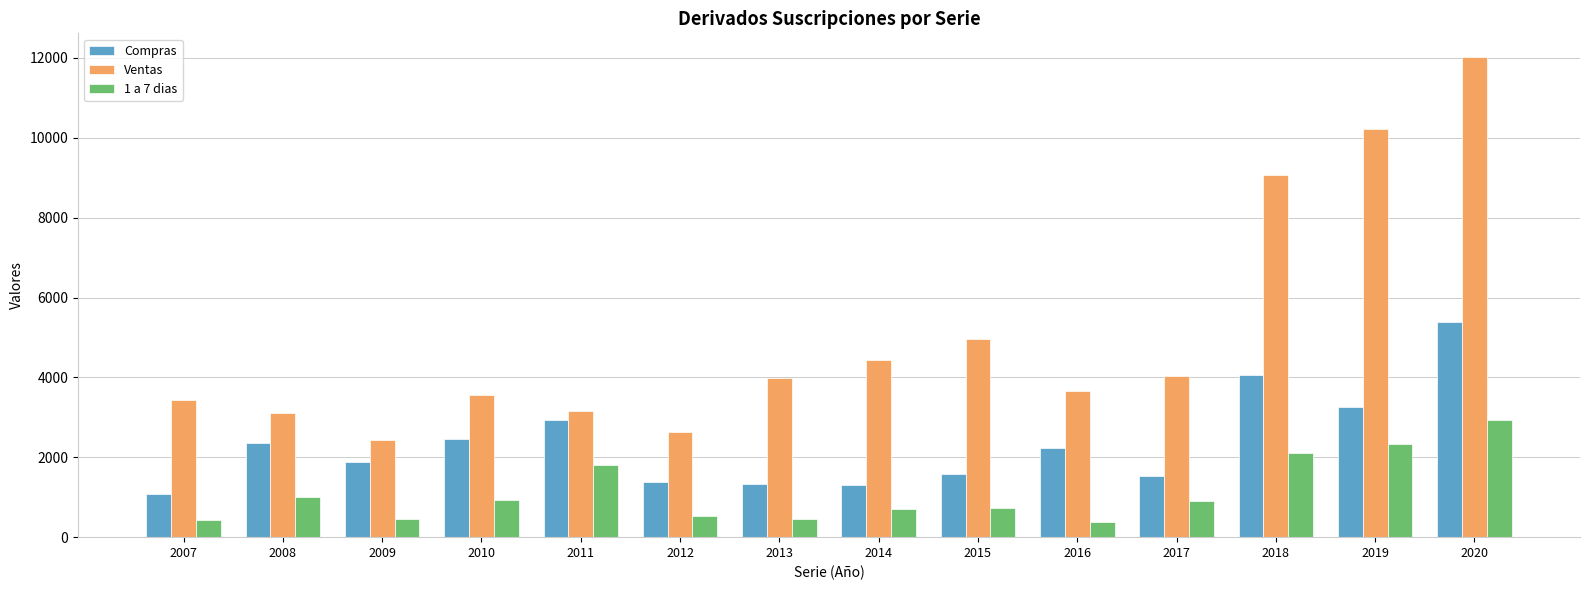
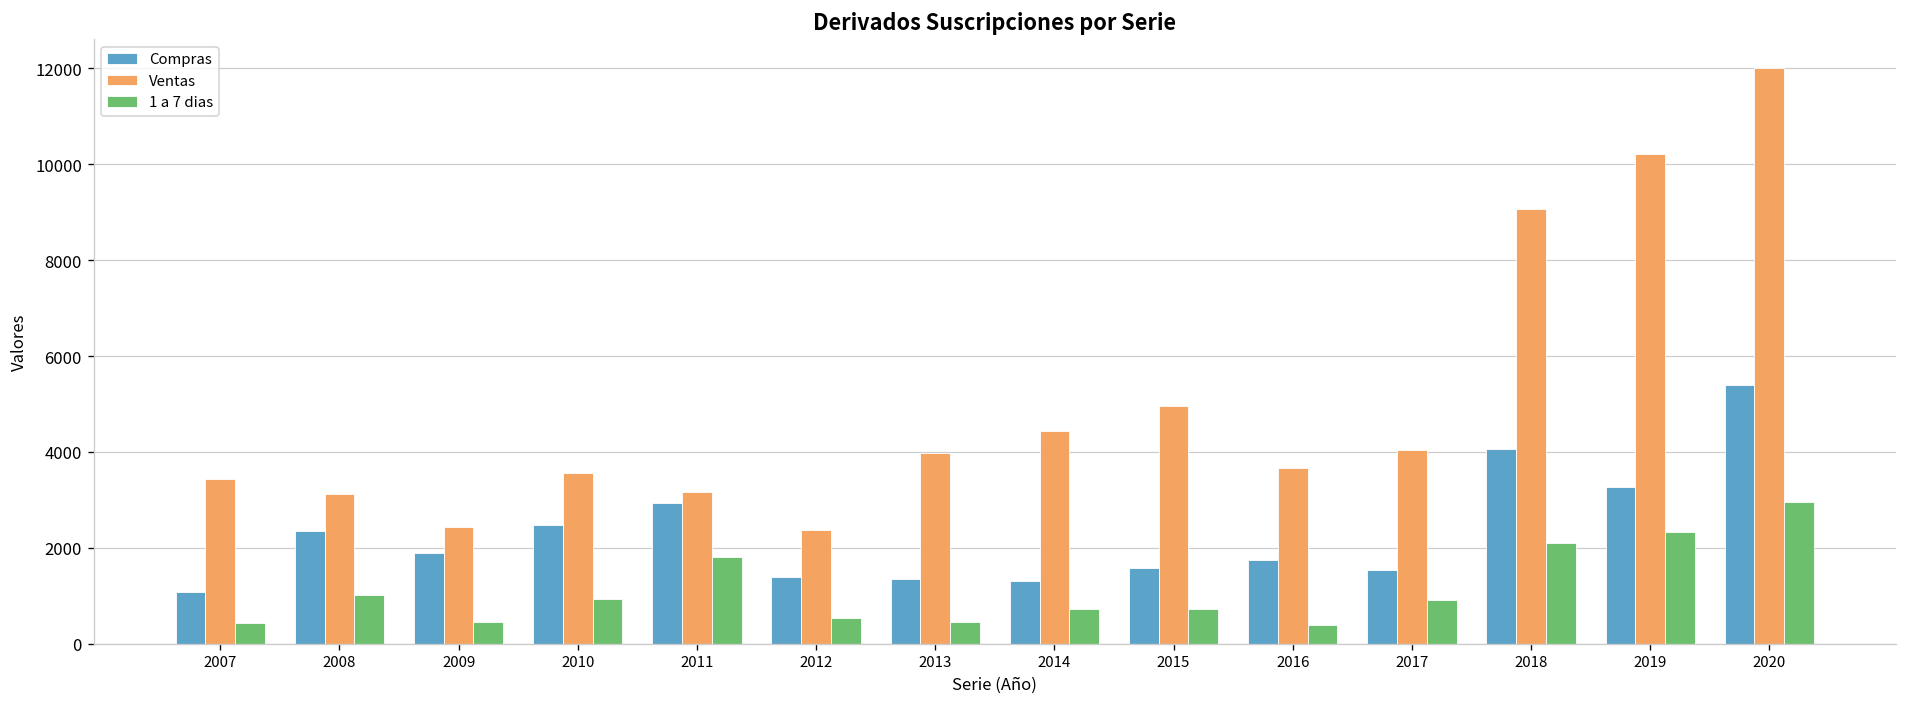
  {
    "Compras": {
      "2007": 1100,
      "2008": 2400,
      "2009": 1900,
      "2010": 2500,
      "2011": 2900,
      "2012": 1400,
      "2013": 1300,
      "2014": 1300,
      "2015": 1600,
-     "2016": 2200,
+     "2016": 1700,
      "2017": 1500,
      "2018": 4100,
      "2019": 3300,
      "2020": 5400
    },
    "Ventas": {
      "2007": 3400,
      "2008": 3100,
      "2009": 2400,
      "2010": 3600,
      "2011": 3200,
-     "2012": 2600,
+     "2012": 2400,
      "2013": 4000,
      "2014": 4400,
      "2015": 5000,
      "2016": 3700,
      "2017": 4000,
      "2018": 9100,
      "2019": 10200,
      "2020": 12000
    },
    "1 a 7 dias": {
      "2007": 400,
      "2008": 1000,
      "2009": 400,
      "2010": 900,
      "2011": 1800,
      "2012": 500,
      "2013": 500,
      "2014": 700,
      "2015": 700,
      "2016": 400,
      "2017": 900,
      "2018": 2100,
      "2019": 2300,
      "2020": 2900
    }
  }
